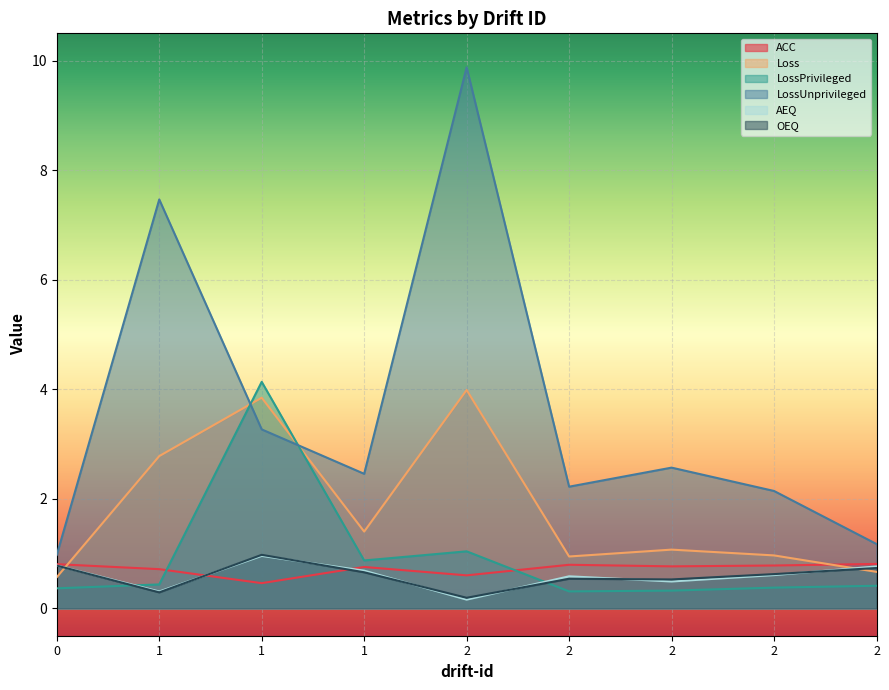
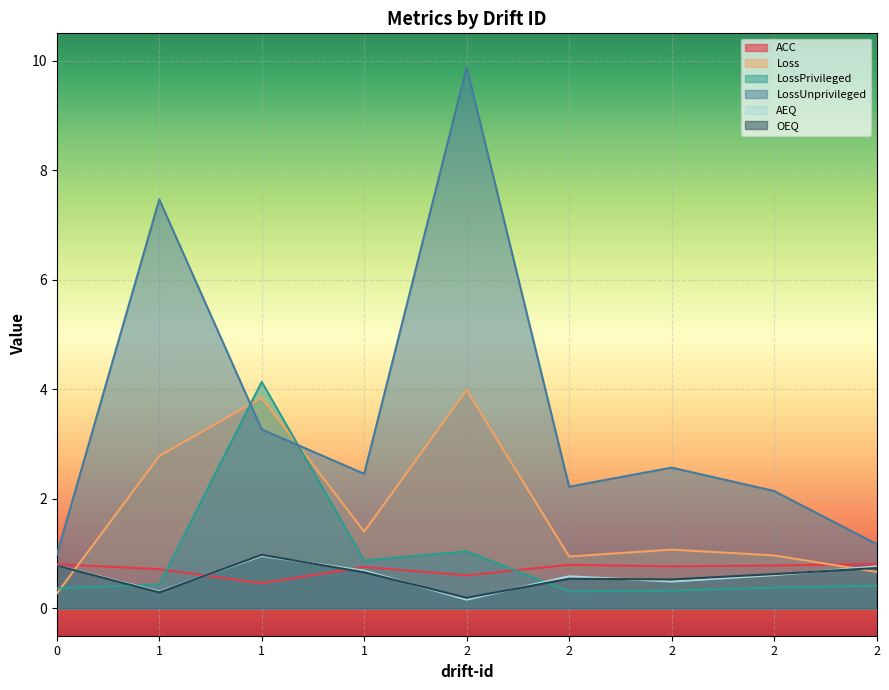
  {
    "Loss": {
-     "0": 0.6
+     "0": 0.3
    }
  }
